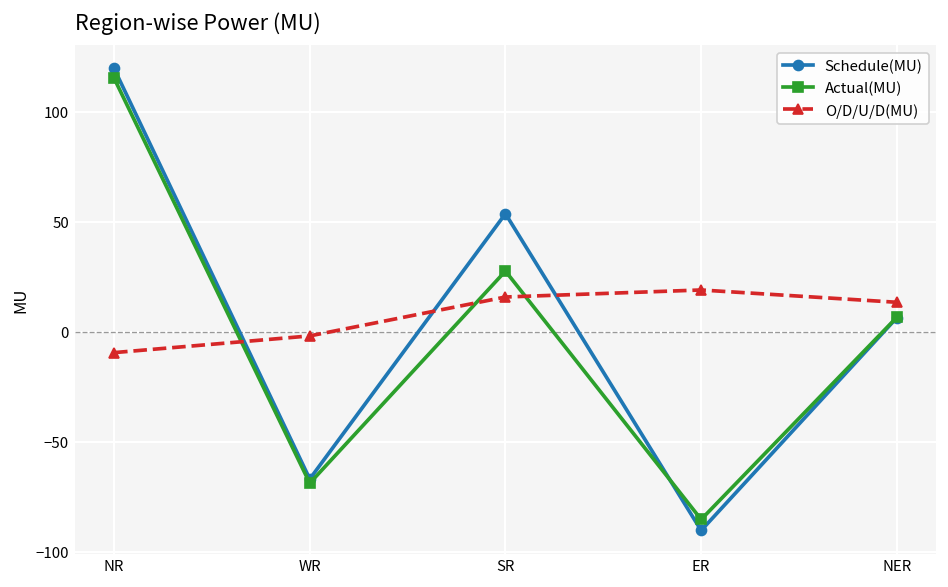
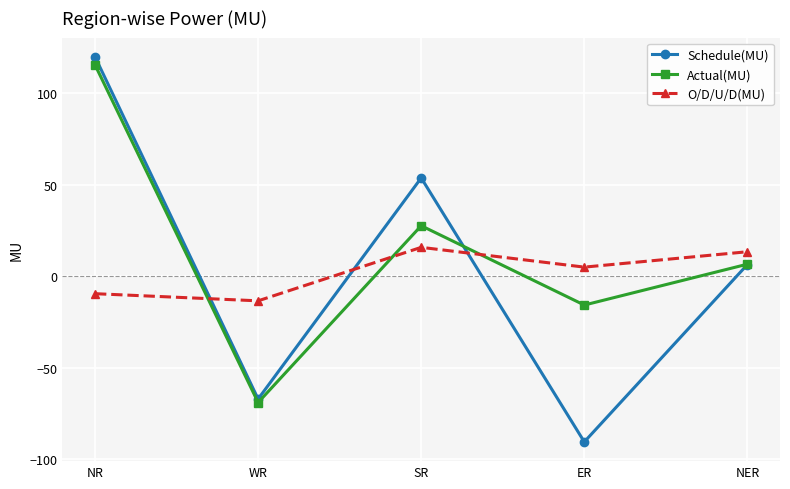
  {
    "Schedule(MU)": {
      "NR": 120,
      "WR": -67,
      "SR": 54,
      "ER": -90
    },
    "Actual(MU)": {
      "NR": 115,
      "WR": -69,
      "SR": 28,
-     "ER": -85
+     "ER": -16
    },
    "O/D/U/D(MU)": {
      "NR": -10,
-     "WR": -2,
+     "WR": -13,
      "SR": 16,
-     "ER": 19,
+     "ER": 5,
      "NER": 13
    }
  }
